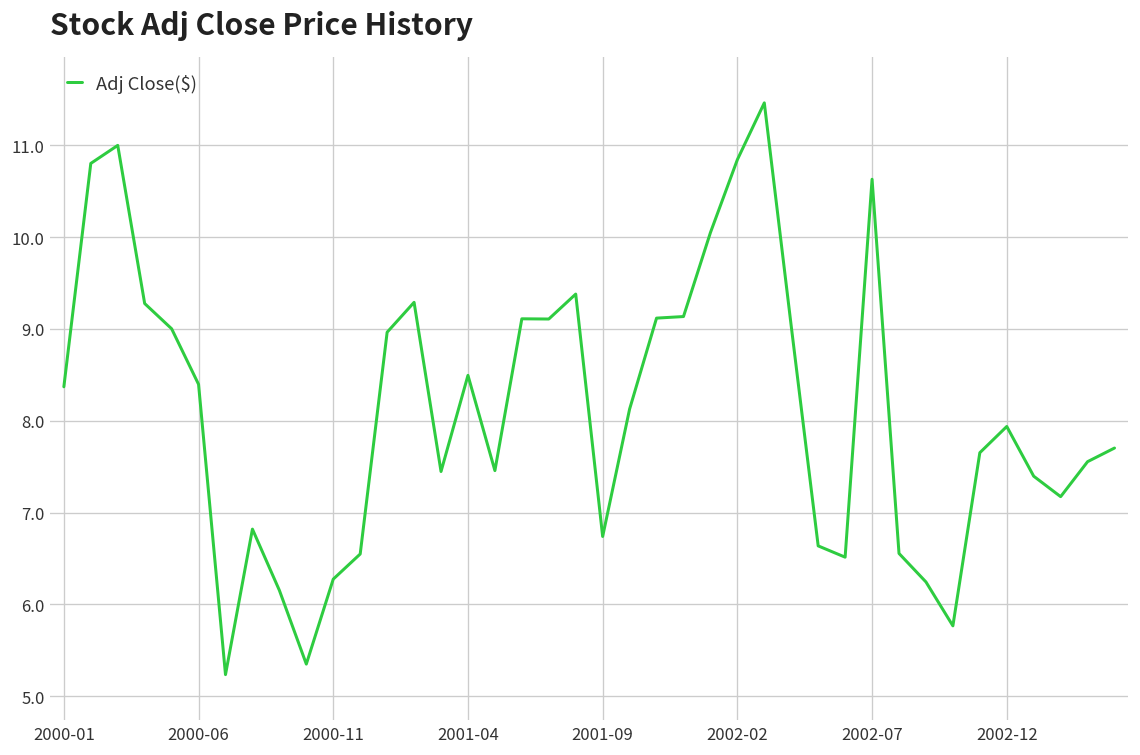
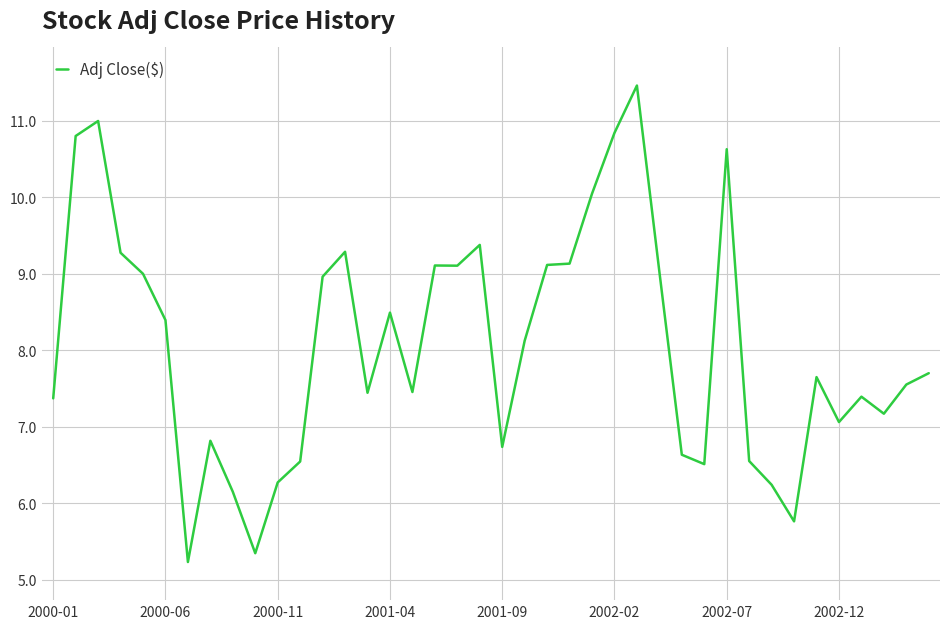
  {
-   "2000-01": 8.4,
+   "2000-01": 7.4,
    "2000-06": 8.4,
    "2000-11": 6.3,
    "2001-04": 8.5,
    "2001-09": 6.7,
    "2002-02": 10.8,
    "2002-07": 10.6,
-   "2002-12": 7.9
+   "2002-12": 7.1
  }
